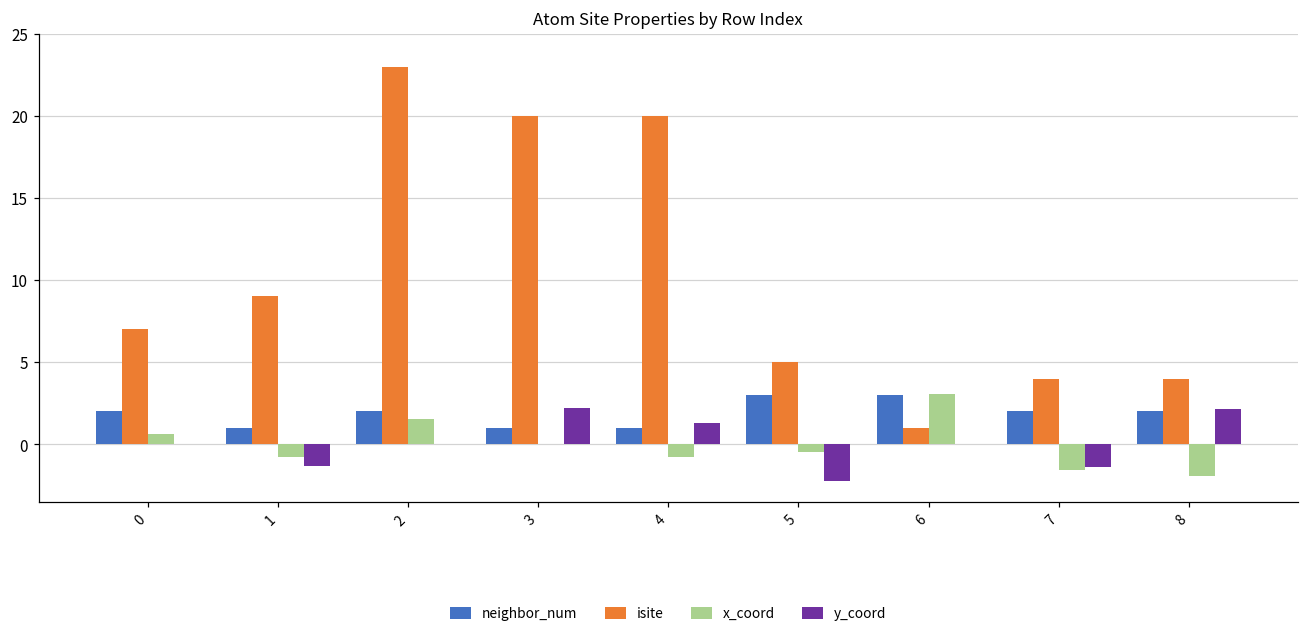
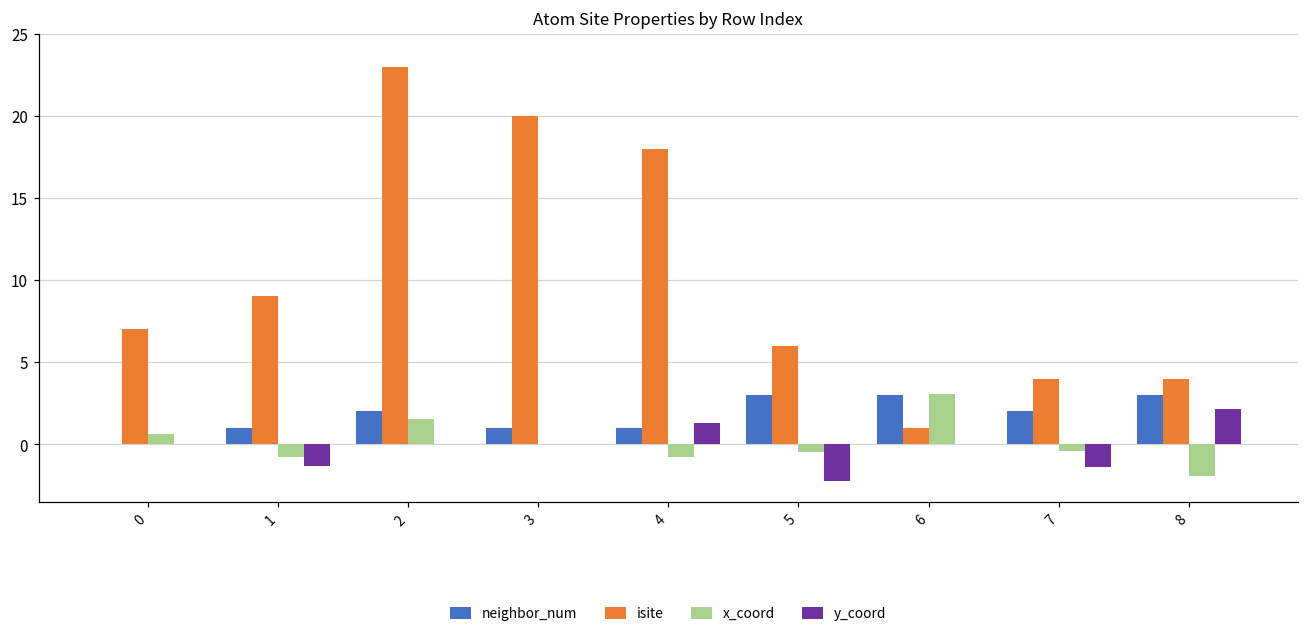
  {
    "neighbor_num": {
-     "0": 2,
+     "0": 0,
      "1": 1,
      "2": 2,
      "3": 1,
      "4": 1,
      "5": 3,
      "6": 3,
      "7": 2,
-     "8": 2
+     "8": 3
    },
    "isite": {
      "0": 7,
      "1": 9,
      "2": 23,
      "3": 20,
-     "4": 20,
-     "5": 5,
+     "4": 18,
+     "5": 6,
      "6": 1,
      "7": 4,
      "8": 4
    },
    "x_coord": {
      "0": 0.6,
      "1": -0.8,
      "2": 1.5,
      "3": 0.0,
      "4": -0.8,
      "5": -0.4,
      "6": 3.0,
-     "7": -1.6,
+     "7": -0.4,
      "8": -1.9
    },
    "y_coord": {
      "0": 0.0,
      "1": -1.3,
-     "3": 2.2,
+     "3": 0.0,
      "4": 1.3,
      "5": -2.2,
      "7": -1.4,
      "8": 2.2
    }
  }
